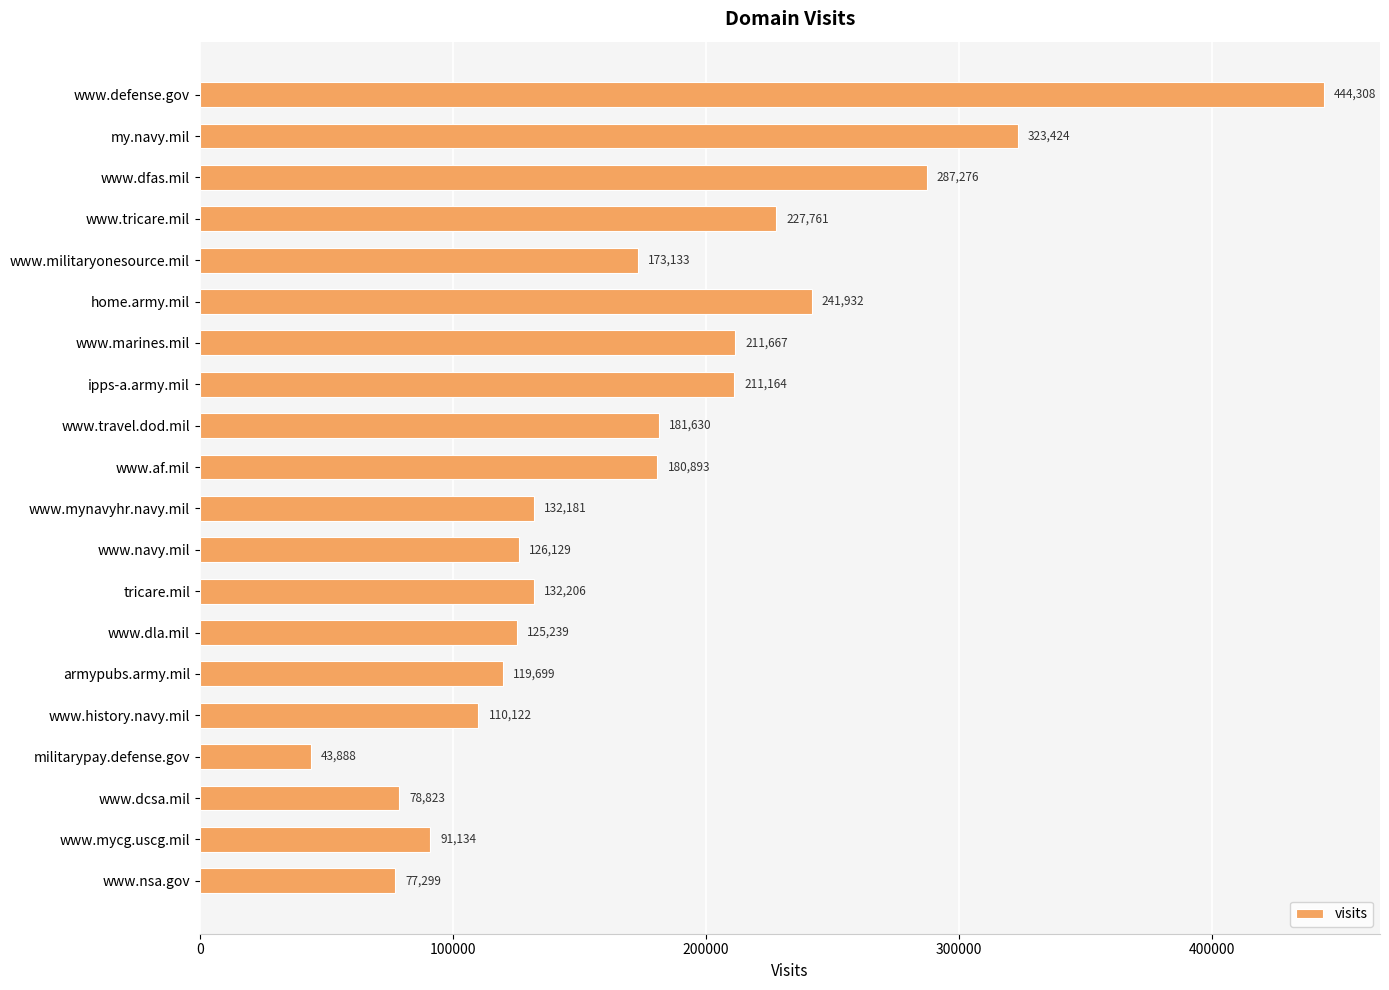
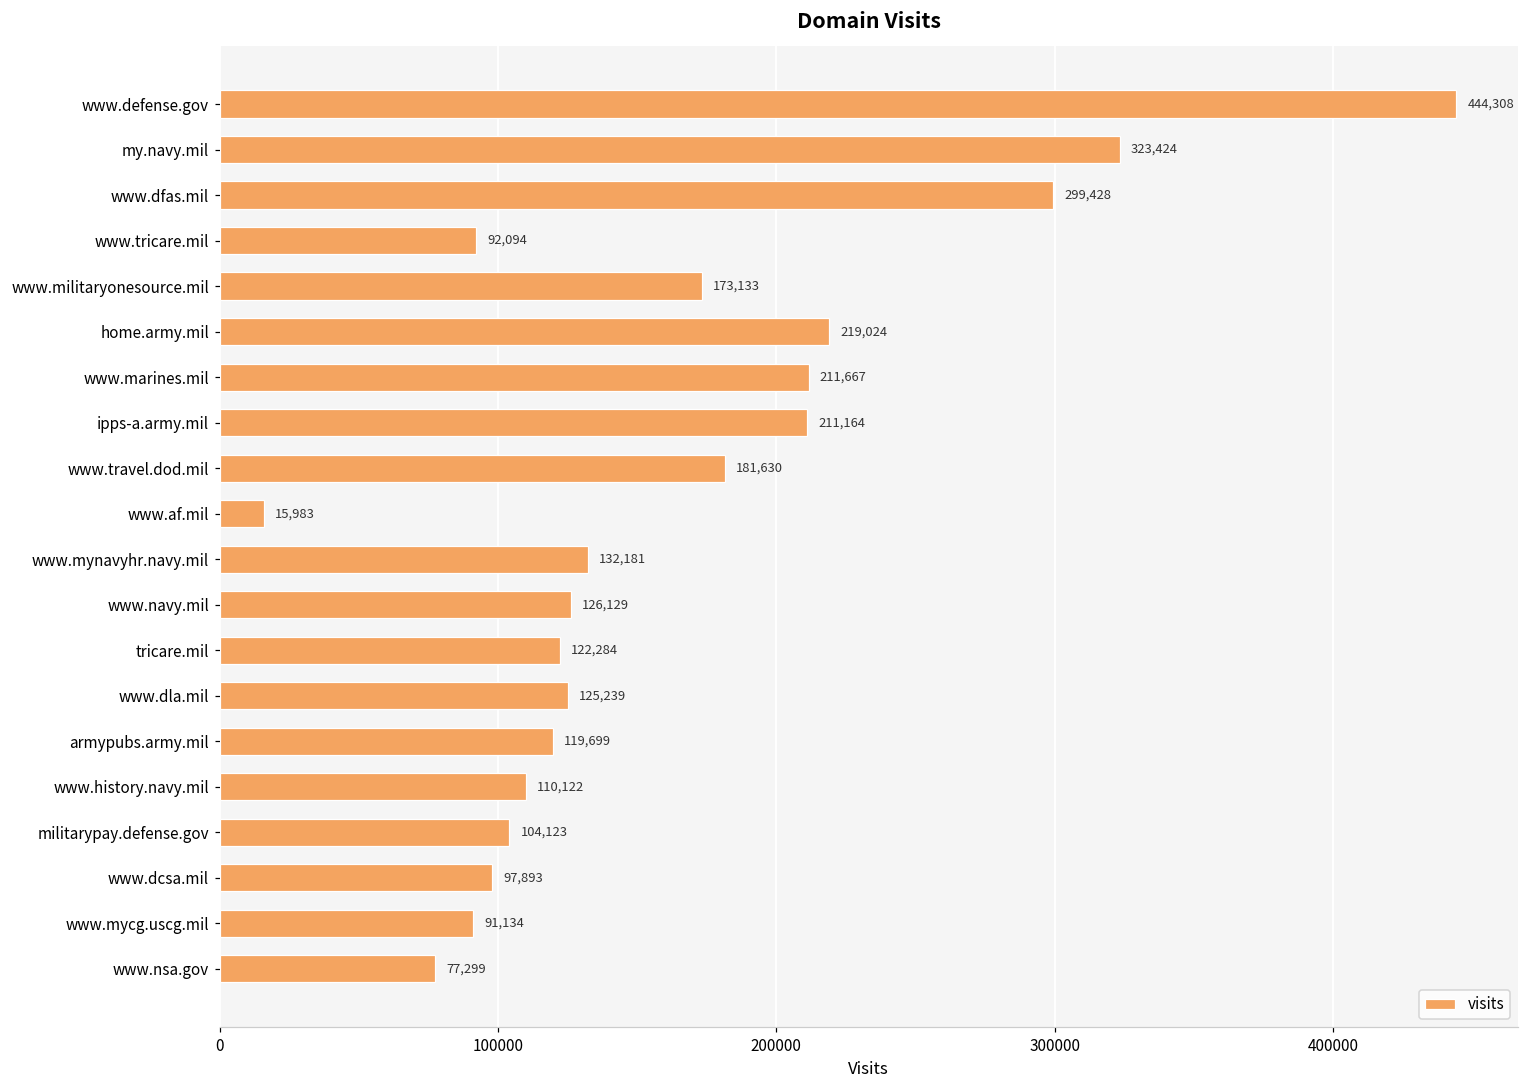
  {
    "www.defense.gov": "444,308",
    "my.navy.mil": "323,424",
-   "www.dfas.mil": "287,276",
-   "www.tricare.mil": "227,761",
+   "www.dfas.mil": "299,428",
+   "www.tricare.mil": "92,094",
    "www.militaryonesource.mil": "173,133",
-   "home.army.mil": "241,932",
+   "home.army.mil": "219,024",
    "www.marines.mil": "211,667",
    "ipps-a.army.mil": "211,164",
    "www.travel.dod.mil": "181,630",
-   "www.af.mil": "180,893",
+   "www.af.mil": "15,983",
    "www.mynavyhr.navy.mil": "132,181",
    "www.navy.mil": "126,129",
-   "tricare.mil": "132,206",
+   "tricare.mil": "122,284",
    "www.dla.mil": "125,239",
    "armypubs.army.mil": "119,699",
    "www.history.navy.mil": "110,122",
-   "militarypay.defense.gov": "43,888",
-   "www.dcsa.mil": "78,823",
+   "militarypay.defense.gov": "104,123",
+   "www.dcsa.mil": "97,893",
    "www.mycg.uscg.mil": "91,134",
    "www.nsa.gov": "77,299"
  }
